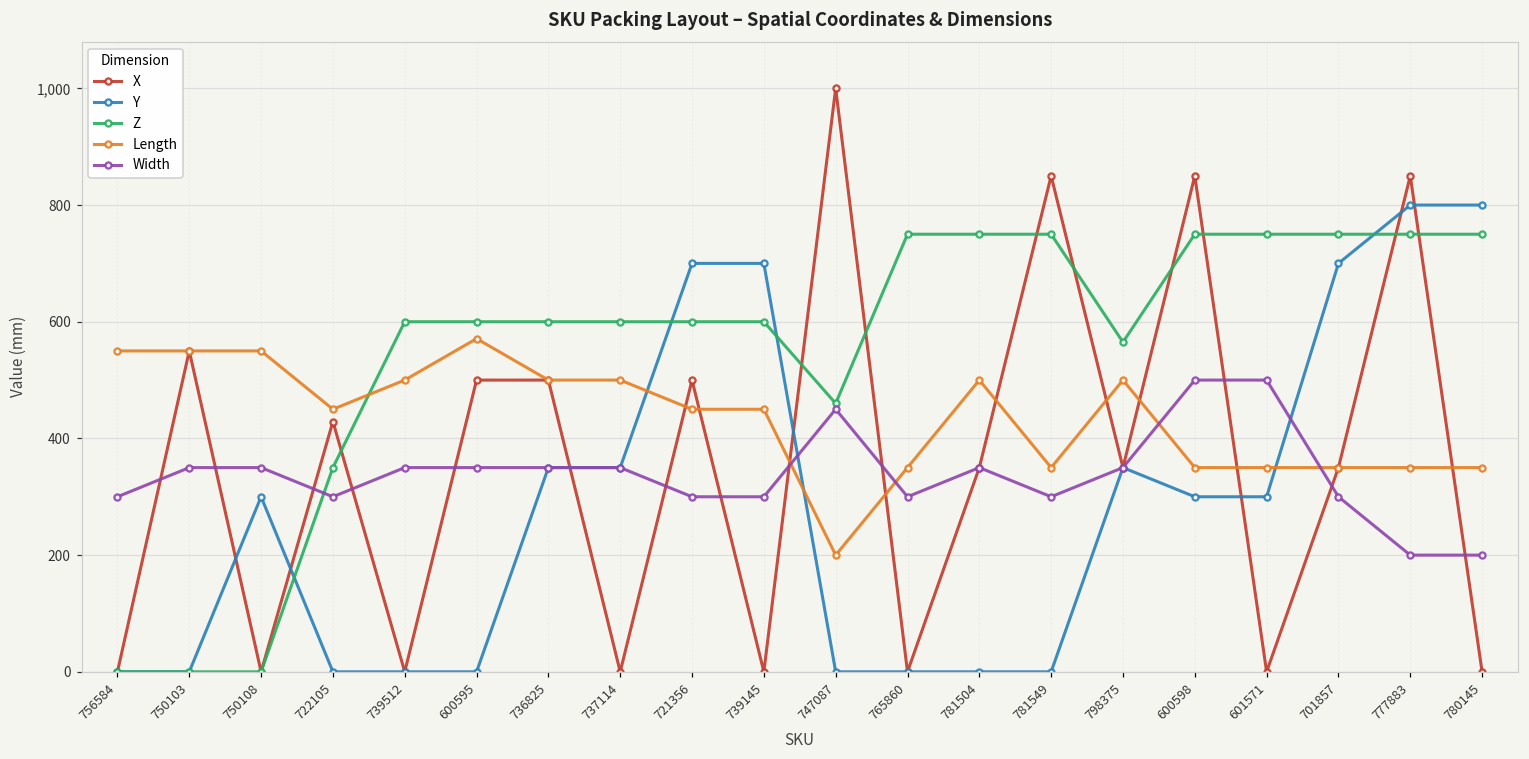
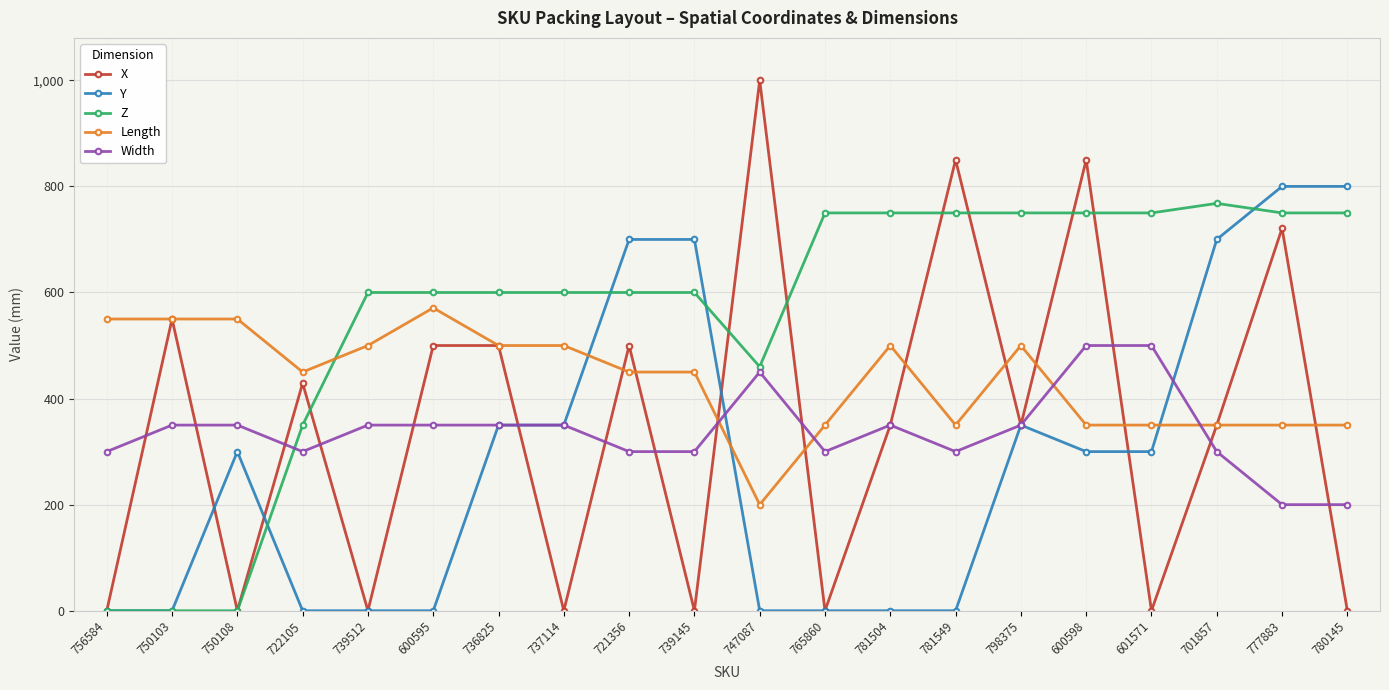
  {
    "X": {
      "722105": "430",
      "600595": "500",
      "737114": "0",
      "721356": "500",
      "739145": "0",
      "747087": "1,000",
      "781549": "850",
      "600598": "850",
      "601571": "0",
-     "777883": "850",
+     "777883": "720",
      "780145": "0"
    },
    "Y": {
      "750108": "300",
      "722105": "0",
      "600595": "0",
      "721356": "700",
      "739145": "700",
      "747087": "0",
      "781504": "0",
      "781549": "0",
      "600598": "300",
      "601571": "300",
      "701857": "700",
      "777883": "800",
      "780145": "800"
    },
    "Z": {
      "722105": "350",
      "739512": "600",
      "600595": "600",
      "736825": "600",
      "737114": "600",
      "721356": "600",
      "739145": "600",
      "747087": "460",
      "765860": "750",
      "781504": "750",
      "781549": "750",
-     "798375": "570",
+     "798375": "750",
      "600598": "750",
      "601571": "750",
-     "701857": "750",
+     "701857": "770",
      "777883": "750",
      "780145": "750"
    },
    "Length": {
      "756584": "550",
      "750108": "550",
      "722105": "450",
      "739512": "500",
      "600595": "570",
      "737114": "500",
      "721356": "450",
      "739145": "450",
      "747087": "200",
      "765860": "350",
      "781504": "500",
      "781549": "350",
      "798375": "500",
      "600598": "350",
      "601571": "350",
      "777883": "350",
      "780145": "350"
    },
    "Width": {
      "756584": "300",
      "750103": "350",
      "750108": "350",
      "722105": "300",
      "739512": "350",
      "600595": "350",
      "721356": "300",
      "739145": "300",
      "747087": "450",
      "765860": "300",
      "781549": "300",
      "600598": "500",
      "601571": "500",
      "701857": "300",
      "777883": "200",
      "780145": "200"
    }
  }
